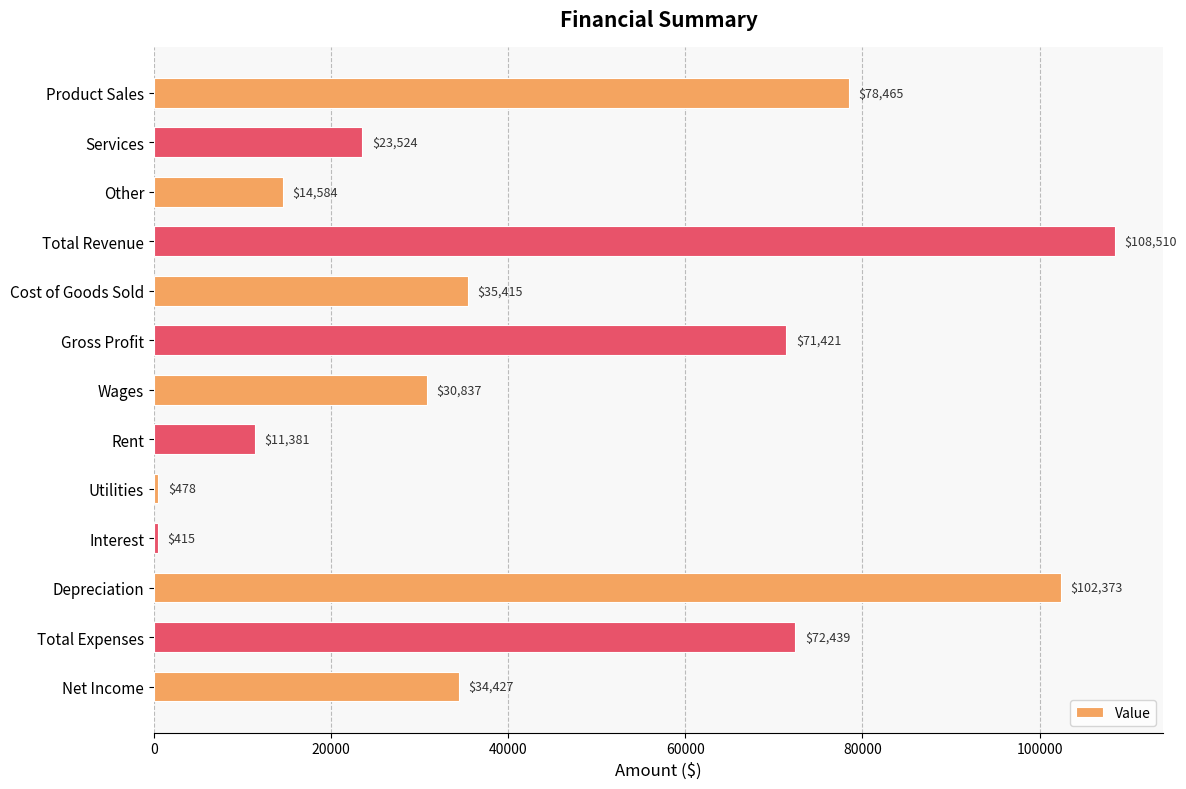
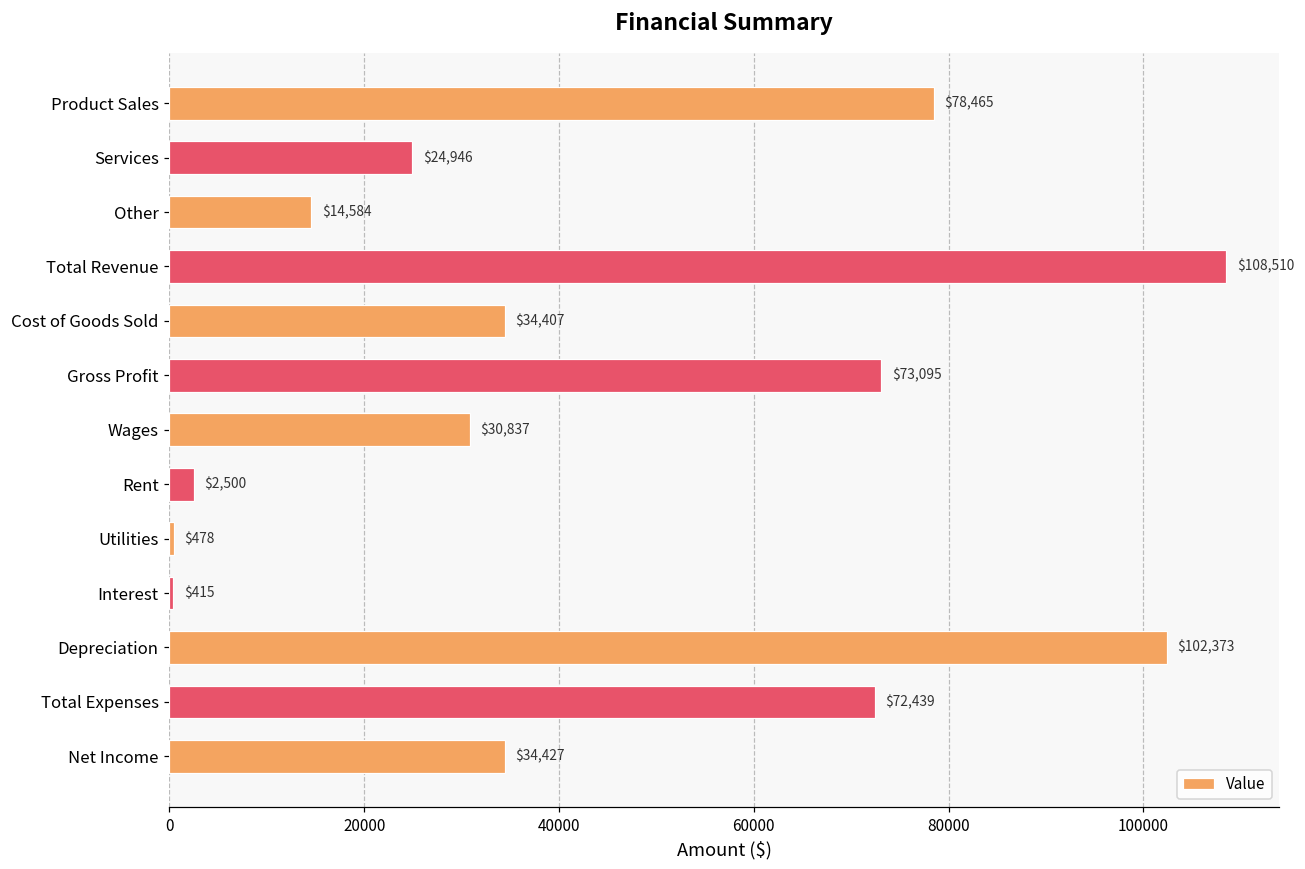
  {
    "Product Sales": "$78,465",
-   "Services": "$23,524",
+   "Services": "$24,946",
    "Other": "$14,584",
    "Total Revenue": "$108,510",
-   "Cost of Goods Sold": "$35,415",
-   "Gross Profit": "$71,421",
+   "Cost of Goods Sold": "$34,407",
+   "Gross Profit": "$73,095",
    "Wages": "$30,837",
-   "Rent": "$11,381",
+   "Rent": "$2,500",
    "Utilities": "$478",
    "Interest": "$415",
    "Depreciation": "$102,373",
    "Total Expenses": "$72,439",
    "Net Income": "$34,427"
  }
